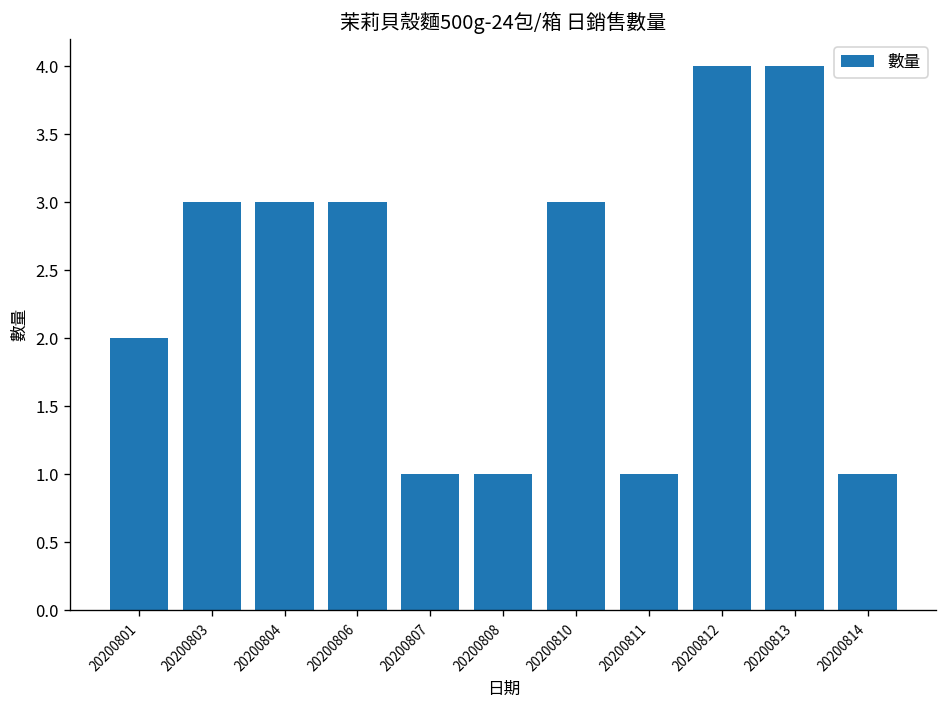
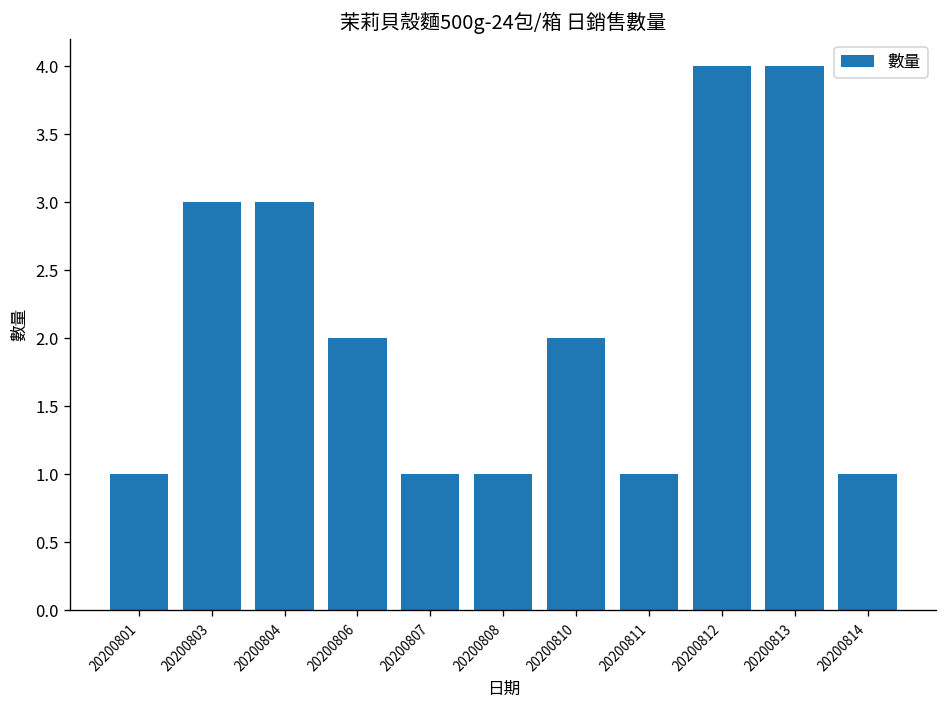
  {
-   "20200801": 2,
+   "20200801": 1,
    "20200803": 3,
    "20200804": 3,
-   "20200806": 3,
+   "20200806": 2,
    "20200807": 1,
    "20200808": 1,
-   "20200810": 3,
+   "20200810": 2,
    "20200811": 1,
    "20200812": 4,
    "20200813": 4,
    "20200814": 1
  }
